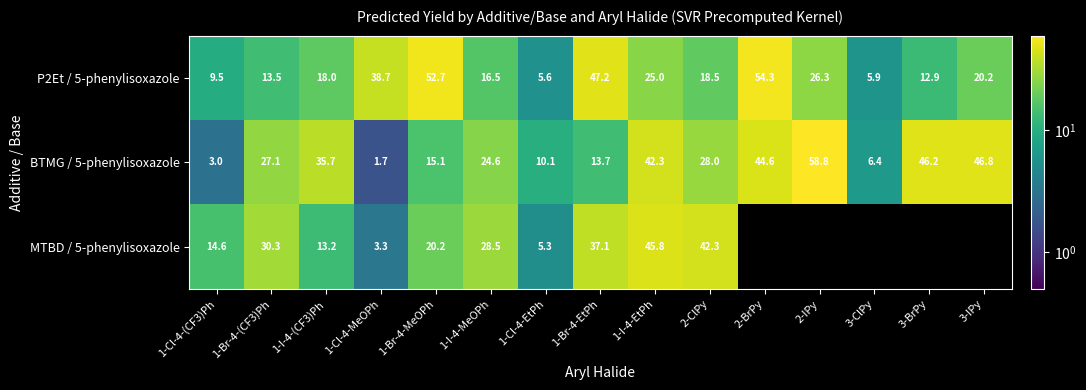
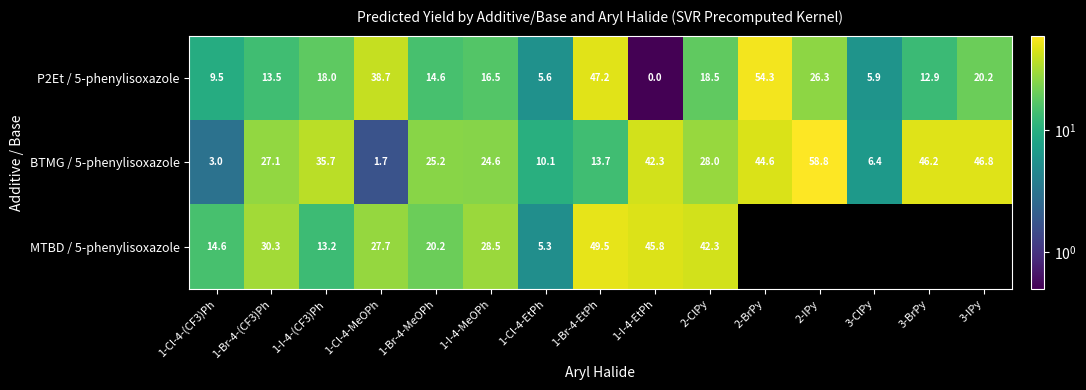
  {
    "P2Et / 5-phenylisoxazole": {
      "1-Cl-4-(CF3)Ph": 9.5,
      "1-Br-4-(CF3)Ph": 13.5,
      "1-I-4-(CF3)Ph": 18.0,
      "1-Cl-4-MeOPh": 38.7,
-     "1-Br-4-MeOPh": 52.7,
+     "1-Br-4-MeOPh": 14.6,
      "1-I-4-MeOPh": 16.5,
      "1-Cl-4-EtPh": 5.6,
      "1-Br-4-EtPh": 47.2,
-     "1-I-4-EtPh": 25.0,
+     "1-I-4-EtPh": 0.0,
      "2-ClPy": 18.5,
      "2-BrPy": 54.3,
      "2-IPy": 26.3,
      "3-ClPy": 5.9,
      "3-BrPy": 12.9,
      "3-IPy": 20.2
    },
    "BTMG / 5-phenylisoxazole": {
      "1-Cl-4-(CF3)Ph": 3.0,
      "1-Br-4-(CF3)Ph": 27.1,
      "1-I-4-(CF3)Ph": 35.7,
      "1-Cl-4-MeOPh": 1.7,
-     "1-Br-4-MeOPh": 15.1,
+     "1-Br-4-MeOPh": 25.2,
      "1-I-4-MeOPh": 24.6,
      "1-Cl-4-EtPh": 10.1,
      "1-Br-4-EtPh": 13.7,
      "1-I-4-EtPh": 42.3,
      "2-ClPy": 28.0,
      "2-BrPy": 44.6,
      "2-IPy": 58.8,
      "3-ClPy": 6.4,
      "3-BrPy": 46.2,
      "3-IPy": 46.8
    },
    "MTBD / 5-phenylisoxazole": {
      "1-Cl-4-(CF3)Ph": 14.6,
      "1-Br-4-(CF3)Ph": 30.3,
      "1-I-4-(CF3)Ph": 13.2,
-     "1-Cl-4-MeOPh": 3.3,
+     "1-Cl-4-MeOPh": 27.7,
      "1-Br-4-MeOPh": 20.2,
      "1-I-4-MeOPh": 28.5,
      "1-Cl-4-EtPh": 5.3,
-     "1-Br-4-EtPh": 37.1,
+     "1-Br-4-EtPh": 49.5,
      "1-I-4-EtPh": 45.8,
      "2-ClPy": 42.3
    }
  }
